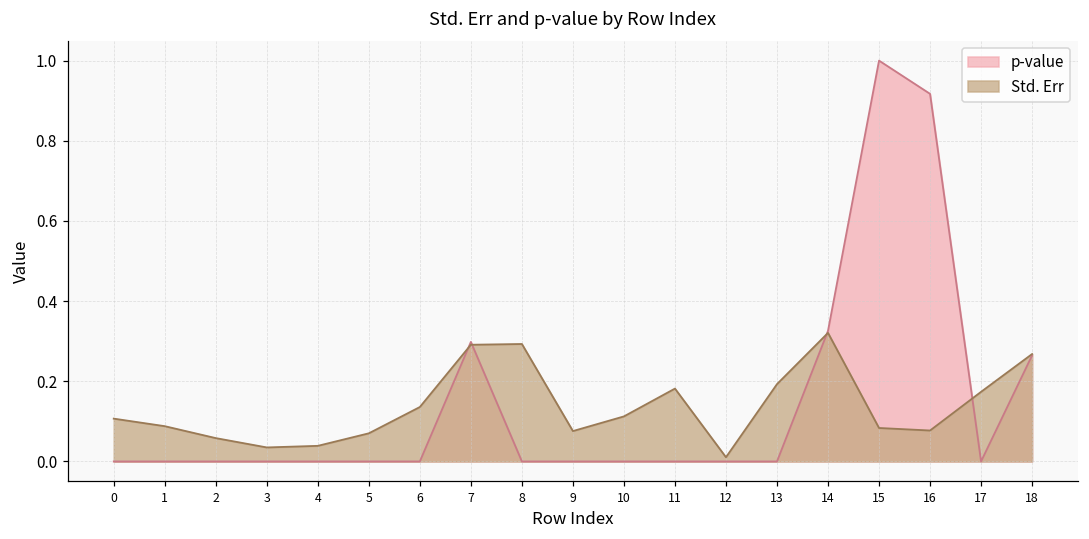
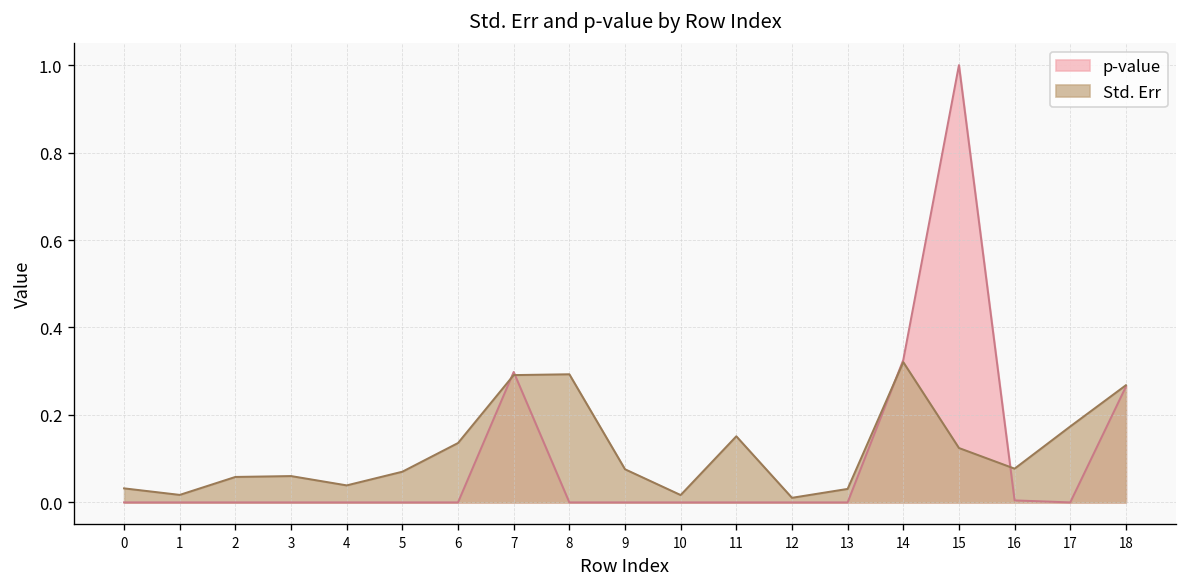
  {
    "p-value": {
      "0": 0.00,
      "1": 0.00,
      "2": 0.00,
      "3": 0.00,
      "4": 0.00,
      "5": 0.00,
      "6": 0.00,
      "7": 0.30,
      "8": 0.00,
      "9": 0.00,
      "10": 0.00,
      "11": 0.00,
      "12": 0.00,
      "13": 0.00,
      "15": 1.00,
-     "16": 0.92,
+     "16": 0.00,
      "17": 0.00
    },
    "Std. Err": {
-     "0": 0.11,
-     "1": 0.09,
+     "0": 0.03,
+     "1": 0.02,
      "2": 0.06,
-     "3": 0.03,
+     "3": 0.06,
      "4": 0.04,
      "5": 0.07,
      "6": 0.14,
      "7": 0.29,
      "8": 0.29,
      "9": 0.08,
-     "10": 0.11,
-     "11": 0.18,
+     "10": 0.02,
+     "11": 0.15,
      "12": 0.01,
-     "13": 0.19,
-     "15": 0.08,
+     "13": 0.03,
+     "15": 0.12,
      "16": 0.08,
      "17": 0.17
    }
  }
